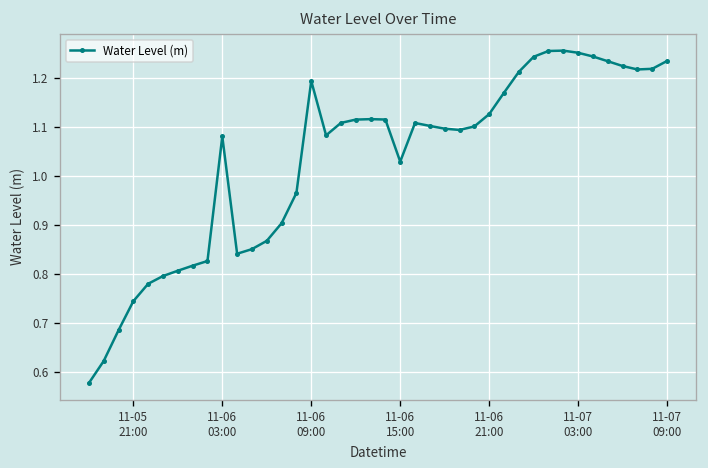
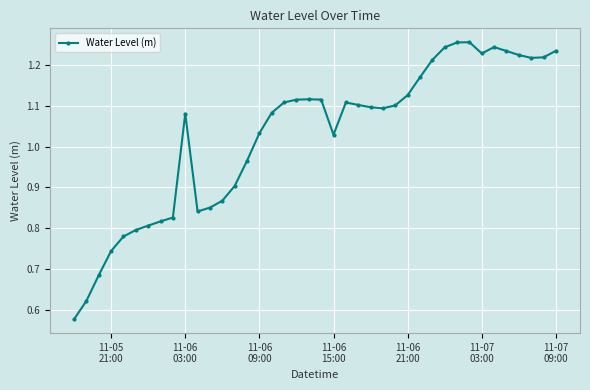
  {
    "11-05 21:00": 0.74,
    "11-06 03:00": 1.08,
-   "11-06 09:00": 1.19,
+   "11-06 09:00": 1.03,
    "11-06 15:00": 1.03,
    "11-06 21:00": 1.13,
-   "11-07 03:00": 1.25,
+   "11-07 03:00": 1.23,
    "11-07 09:00": 1.23
  }
